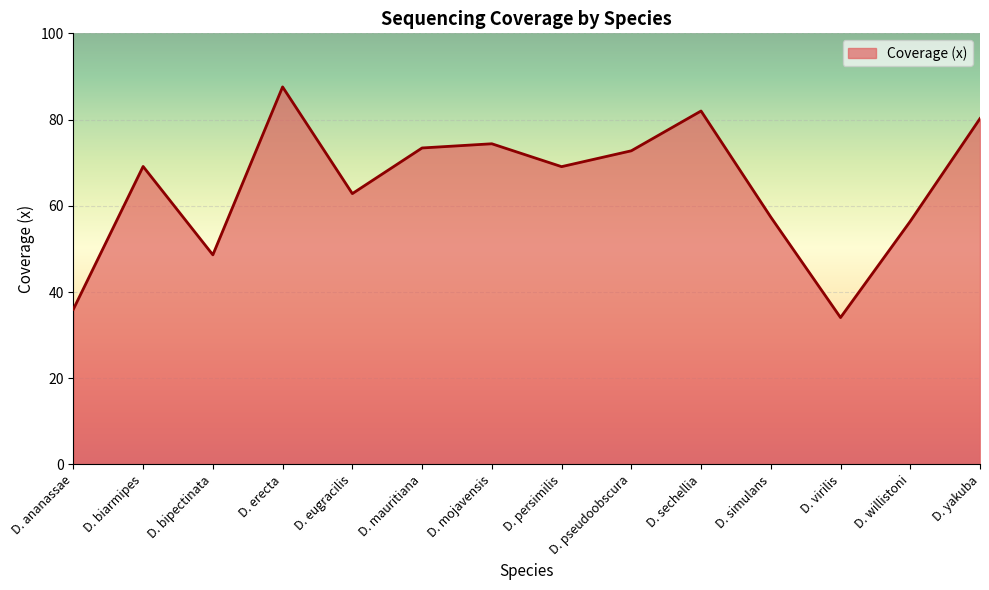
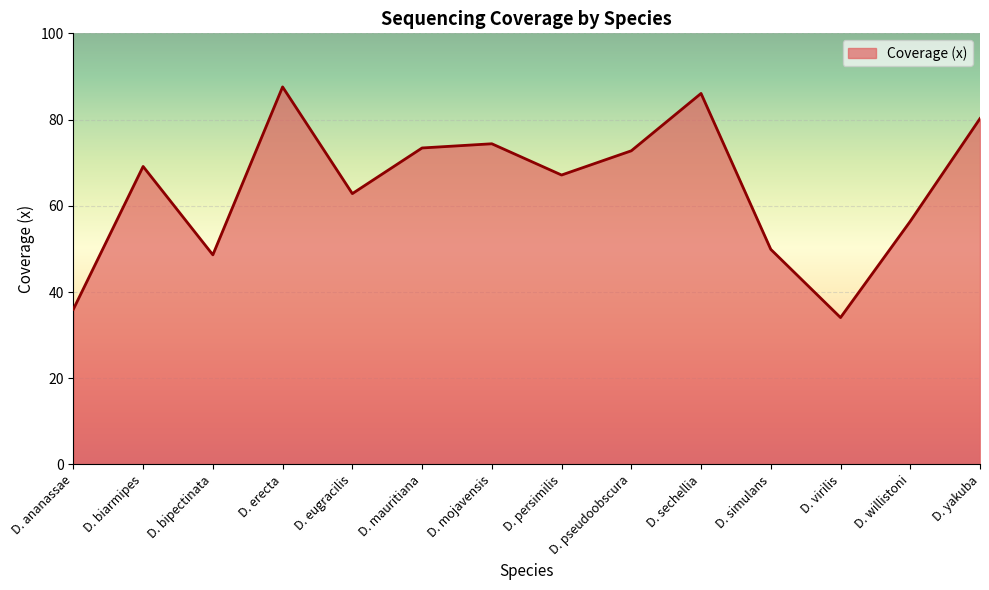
  {
    "D. ananassae": 36,
    "D. biarmipes": 69,
    "D. bipectinata": 49,
    "D. erecta": 88,
    "D. eugracilis": 63,
    "D. mauritiana": 73,
    "D. mojavensis": 74,
-   "D. persimilis": 69,
+   "D. persimilis": 67,
    "D. pseudoobscura": 73,
-   "D. sechellia": 82,
-   "D. simulans": 57,
+   "D. sechellia": 86,
+   "D. simulans": 50,
    "D. virilis": 34,
    "D. willistoni": 56,
    "D. yakuba": 80
  }
